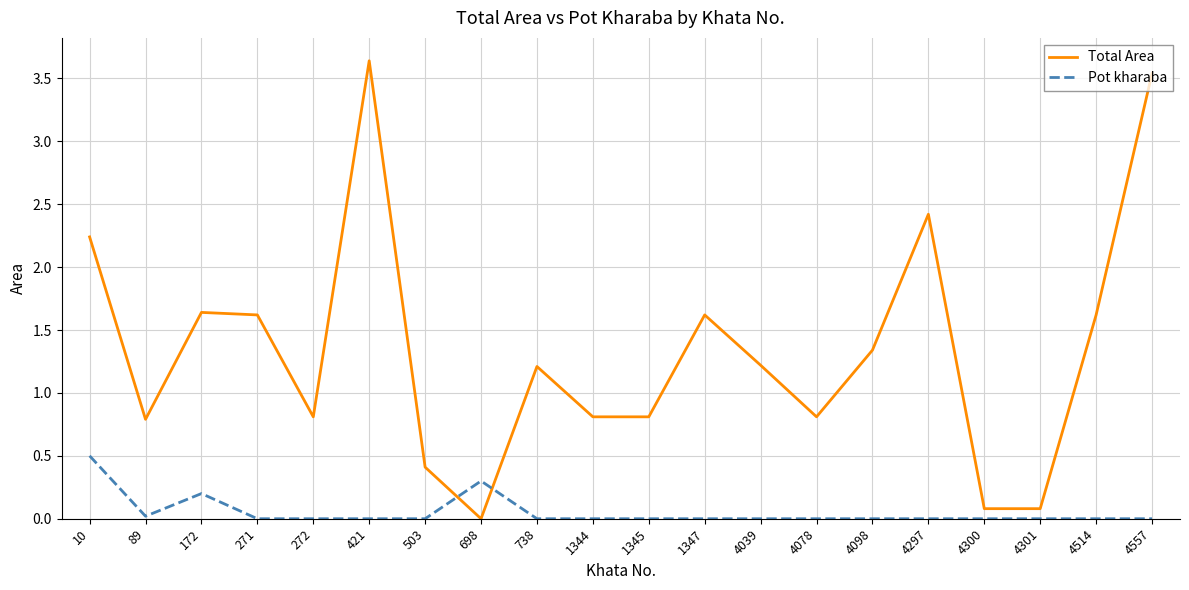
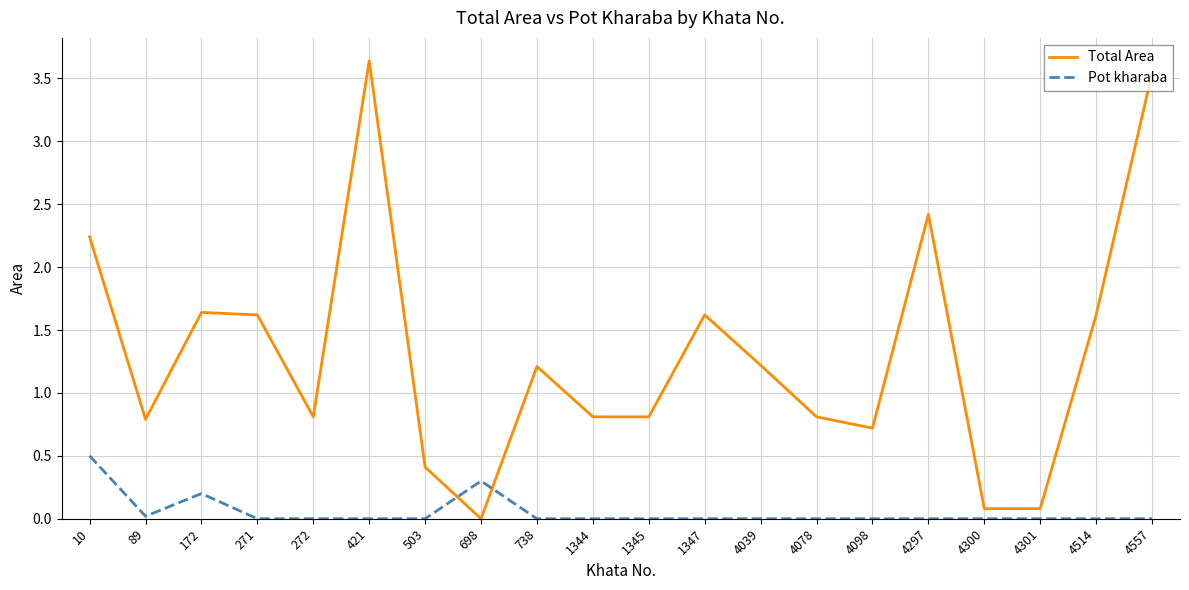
  {
    "Total Area": {
      "10": 2.24,
      "89": 0.79,
      "172": 1.64,
      "271": 1.62,
      "272": 0.81,
      "421": 3.64,
      "503": 0.41,
      "698": 0.00,
      "738": 1.21,
      "1344": 0.81,
      "1345": 0.81,
      "1347": 1.62,
      "4039": 1.22,
      "4078": 0.81,
-     "4098": 1.34,
+     "4098": 0.72,
      "4297": 2.42,
      "4300": 0.08,
      "4301": 0.08,
      "4514": 1.62
    },
    "Pot kharaba": {
      "10": 0.50,
      "89": 0.02,
      "172": 0.20,
      "271": 0.00,
      "272": 0.00,
      "421": 0.00,
      "503": 0.00,
      "698": 0.30,
      "738": 0.00,
      "1344": 0.00,
      "1345": 0.00,
      "1347": 0.00,
      "4039": 0.00,
      "4078": 0.00,
      "4098": 0.00,
      "4297": 0.00,
      "4300": 0.00,
      "4301": 0.00,
      "4514": 0.00,
      "4557": 0.00
    }
  }
